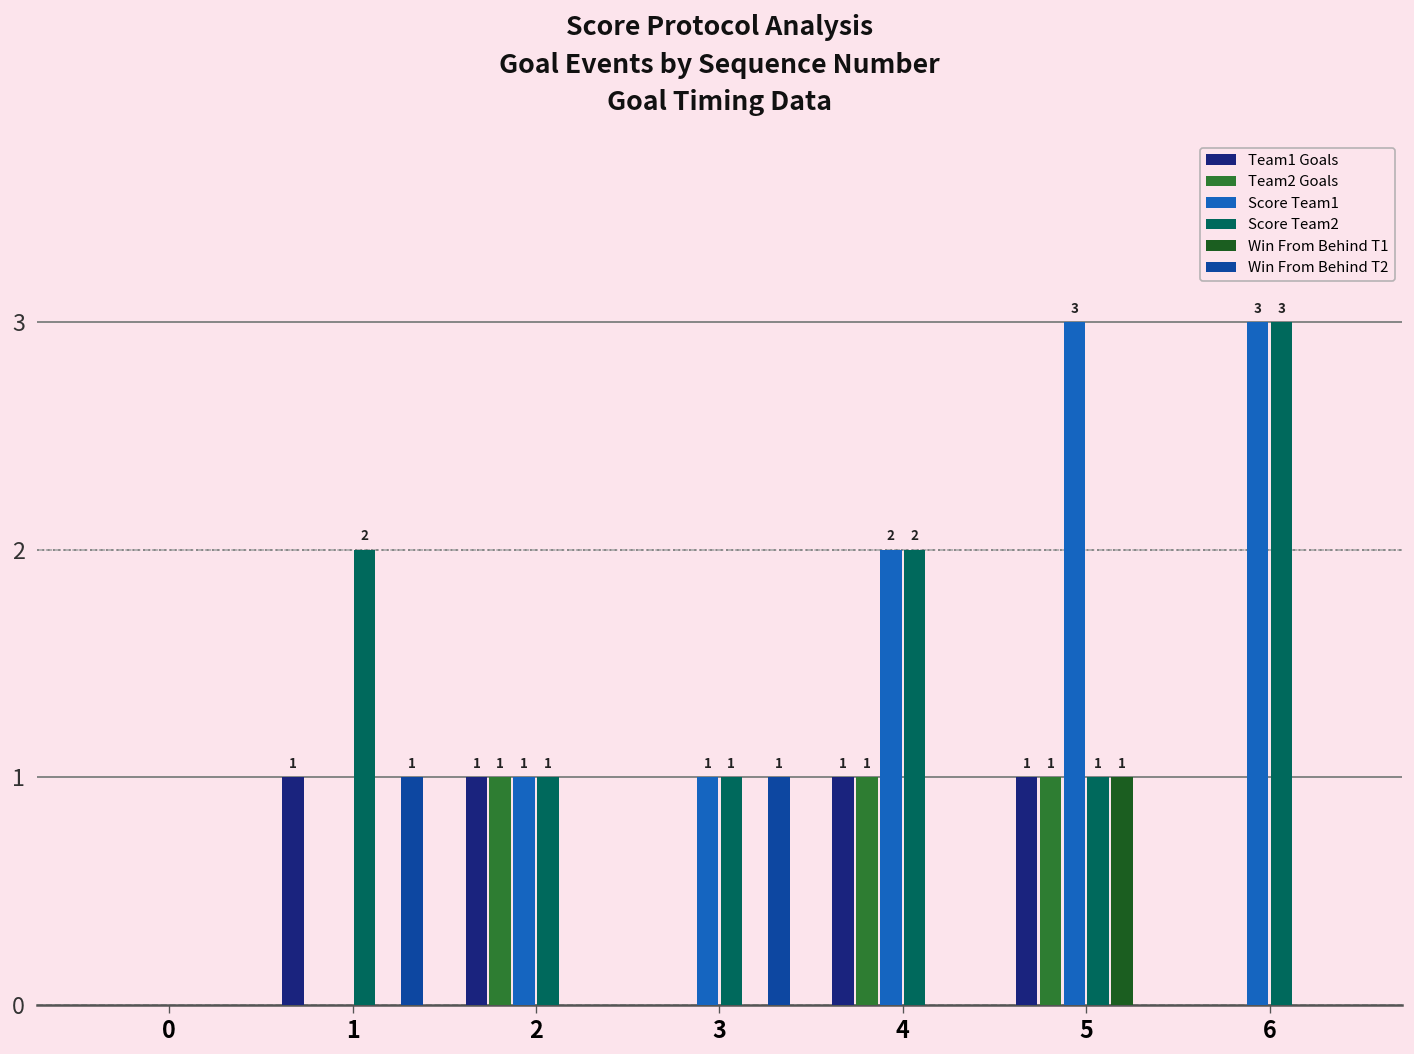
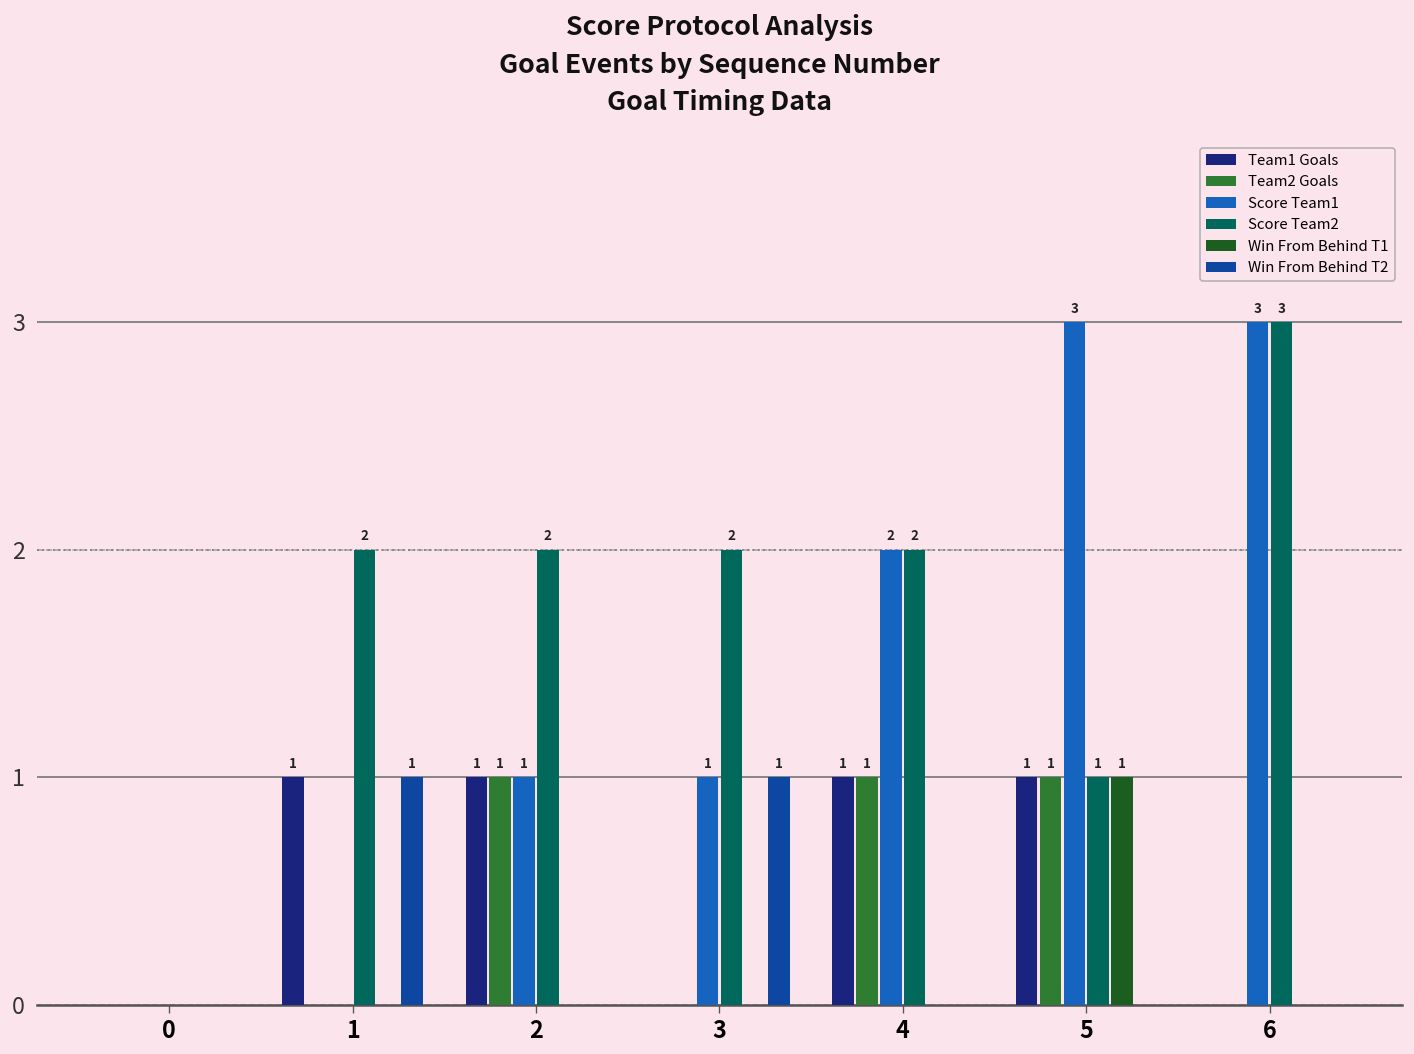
  {
    "Score Team2": {
      "1": 2,
-     "2": 1,
-     "3": 1,
+     "2": 2,
+     "3": 2,
      "4": 2,
      "5": 1,
      "6": 3
    }
  }
